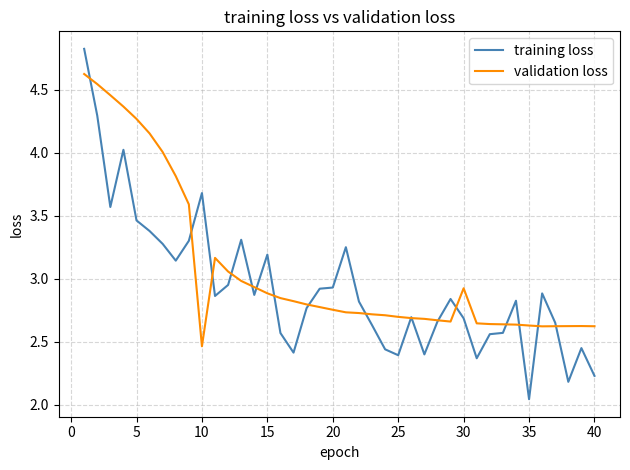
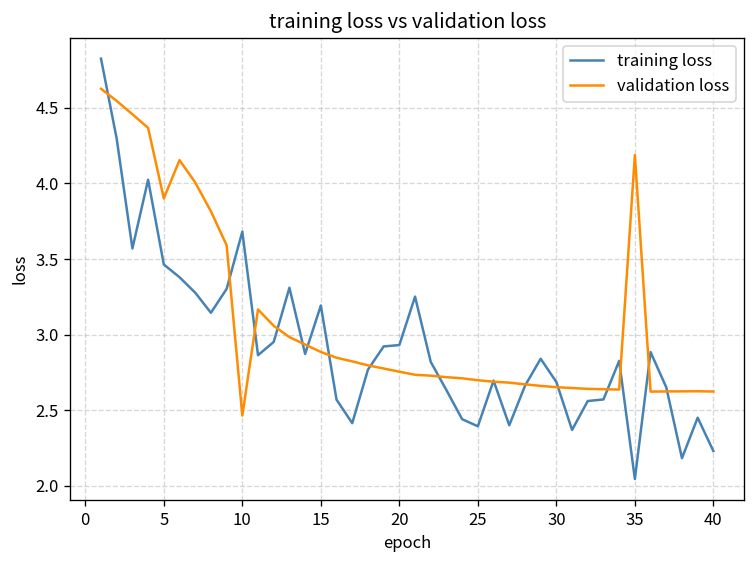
  {
    "training loss": {
      "5": 3.46,
      "10": 3.68,
      "15": 3.19,
      "20": 2.93,
      "25": 2.39,
      "30": 2.69,
      "35": 2.04,
      "40": 2.23
    },
    "validation loss": {
-     "5": 4.27,
+     "5": 3.90,
      "10": 2.46,
      "15": 2.89,
      "20": 2.75,
      "25": 2.70,
-     "30": 2.93,
-     "35": 2.63,
+     "30": 2.65,
+     "35": 4.19,
      "40": 2.62
    }
  }
